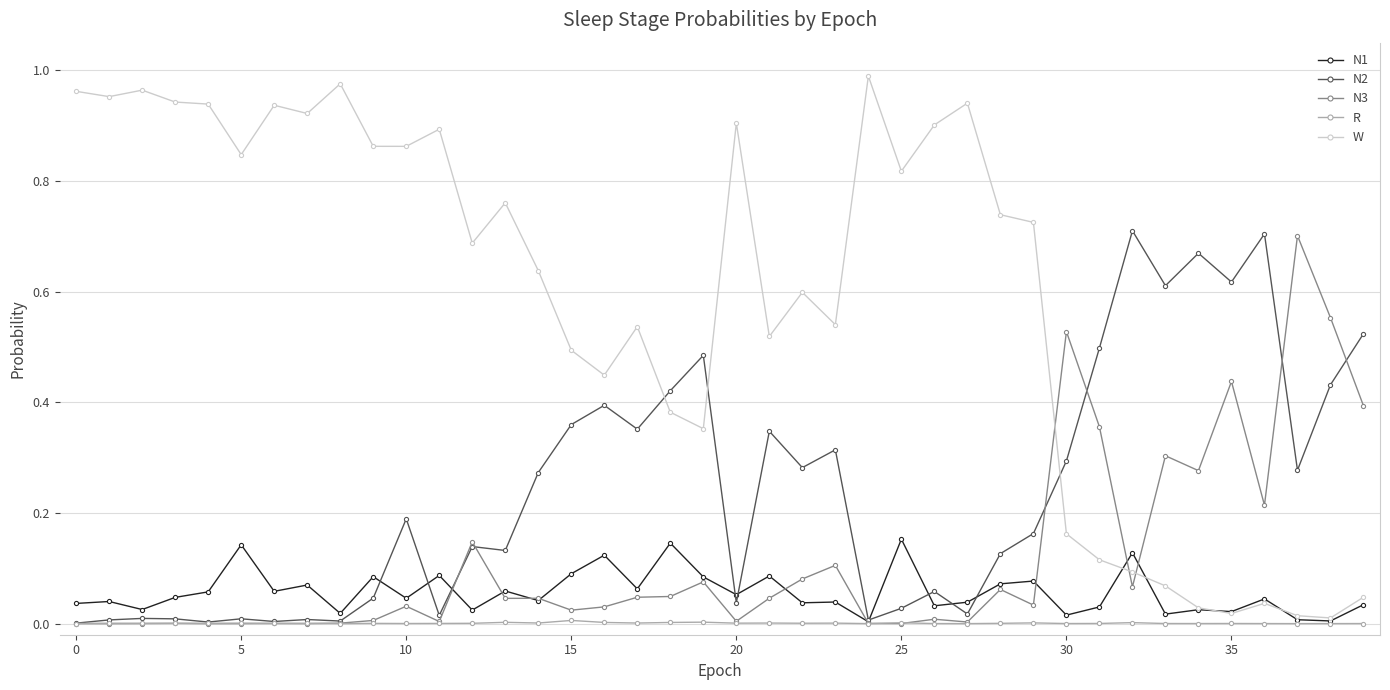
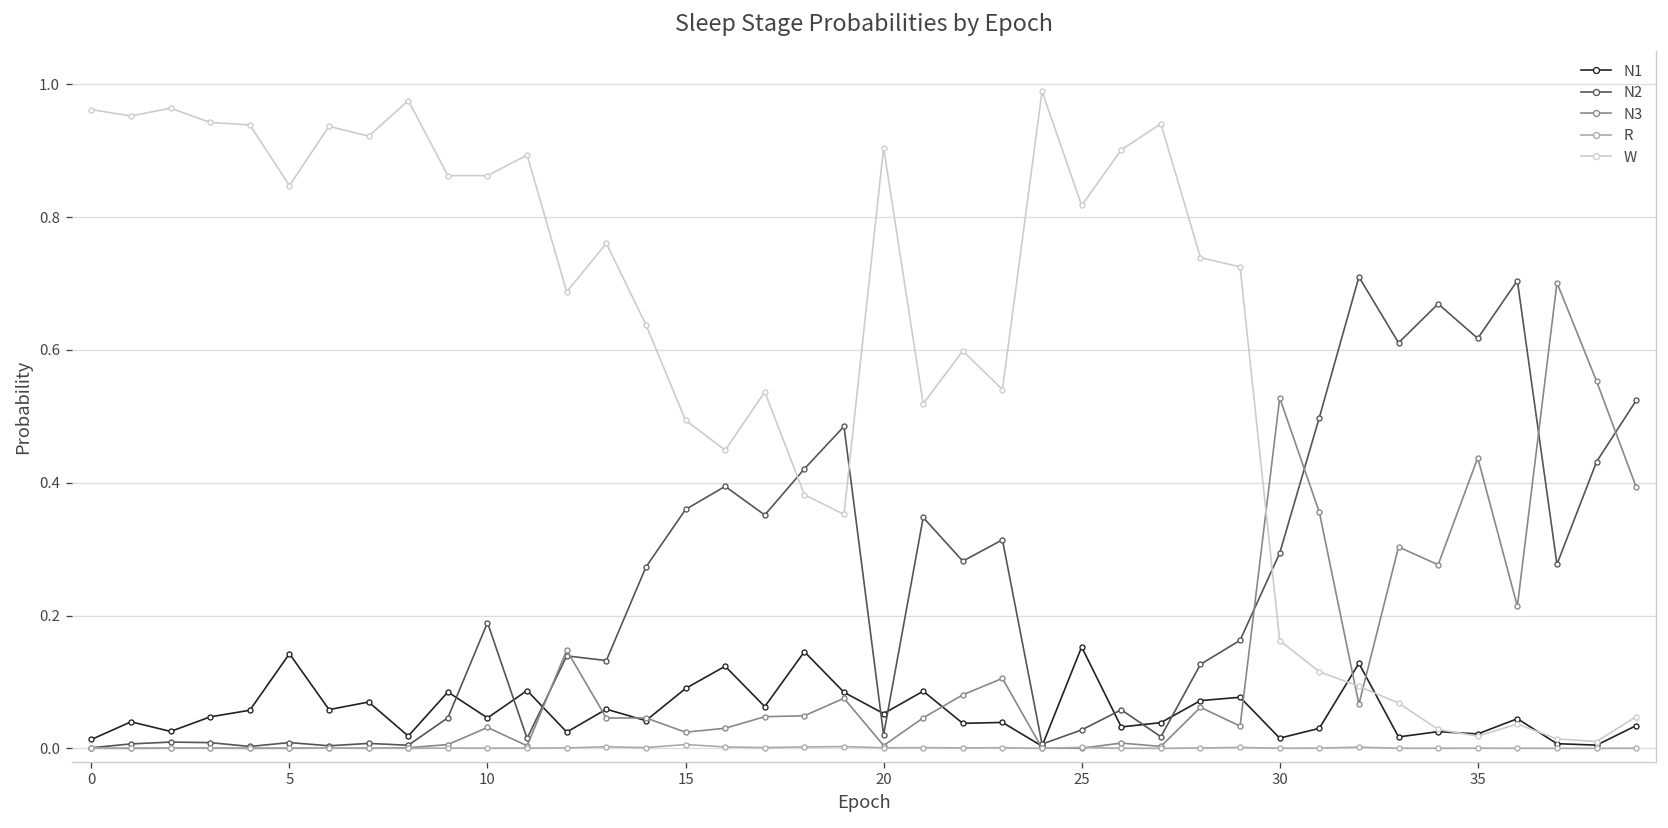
  {
    "N1": {
-     "0": 0.04,
+     "0": 0.01,
      "5": 0.14,
      "10": 0.05,
      "15": 0.09,
      "20": 0.05,
      "25": 0.15,
      "30": 0.02
    },
    "N2": {
      "5": 0.01,
      "10": 0.19,
      "15": 0.36,
-     "20": 0.04,
+     "20": 0.02,
      "25": 0.03,
      "30": 0.29,
      "35": 0.62
    }
  }
